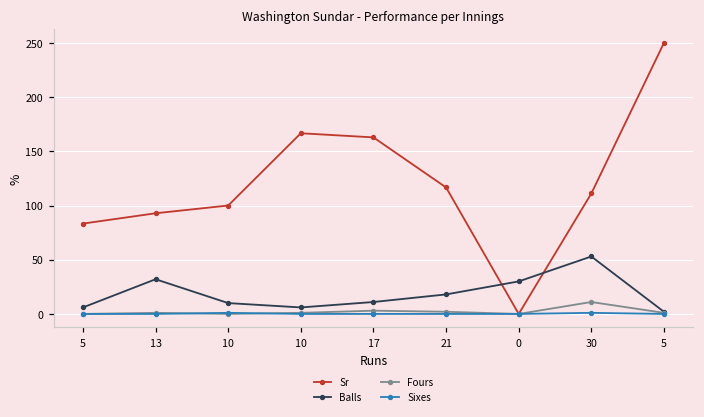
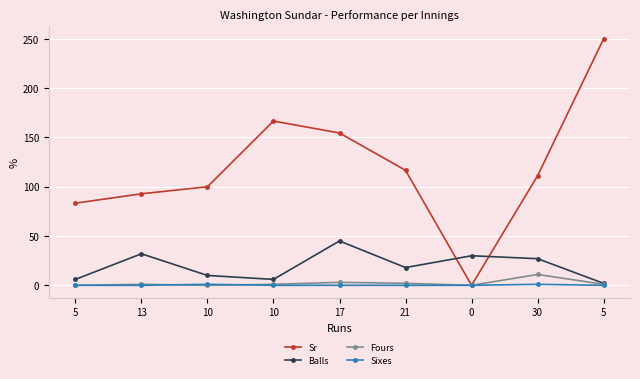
  {
    "Sr": {
      "13": 90,
-     "17": 160,
+     "17": 150,
      "21": 120,
      "30": 110
    },
    "Balls": {
      "13": 30,
-     "17": 10,
+     "17": 50,
      "21": 20,
      "0": 30,
-     "30": 50
+     "30": 30
    },
    "Fours": {
      "17": 0,
      "30": 10
    },
    "Sixes": {
      "17": 0,
      "30": 0
    }
  }
